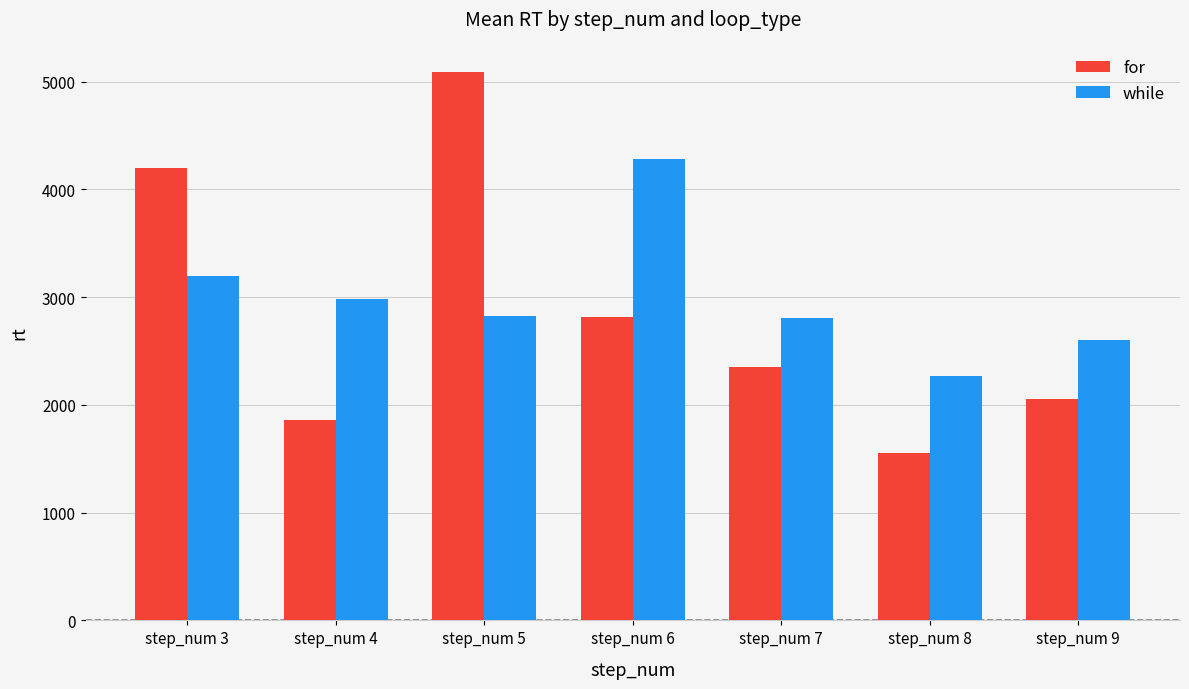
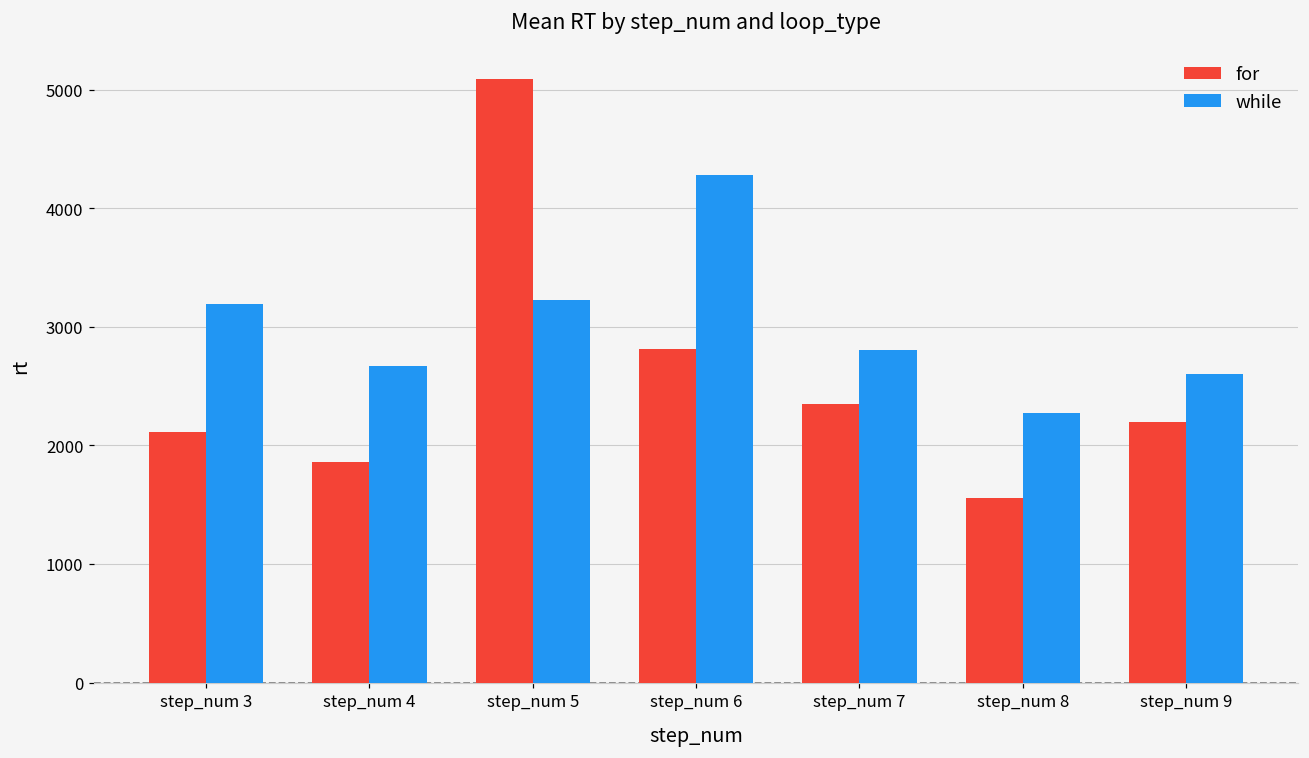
  {
    "for": {
-     "step_num 3": 4200,
+     "step_num 3": 2120,
      "step_num 4": 1860,
      "step_num 5": 5090,
      "step_num 6": 2820,
      "step_num 7": 2350,
      "step_num 8": 1560,
-     "step_num 9": 2060
+     "step_num 9": 2200
    },
    "while": {
      "step_num 3": 3190,
-     "step_num 4": 2980,
-     "step_num 5": 2820,
+     "step_num 4": 2670,
+     "step_num 5": 3230,
      "step_num 6": 4280,
      "step_num 7": 2810,
      "step_num 8": 2270,
      "step_num 9": 2600
    }
  }
